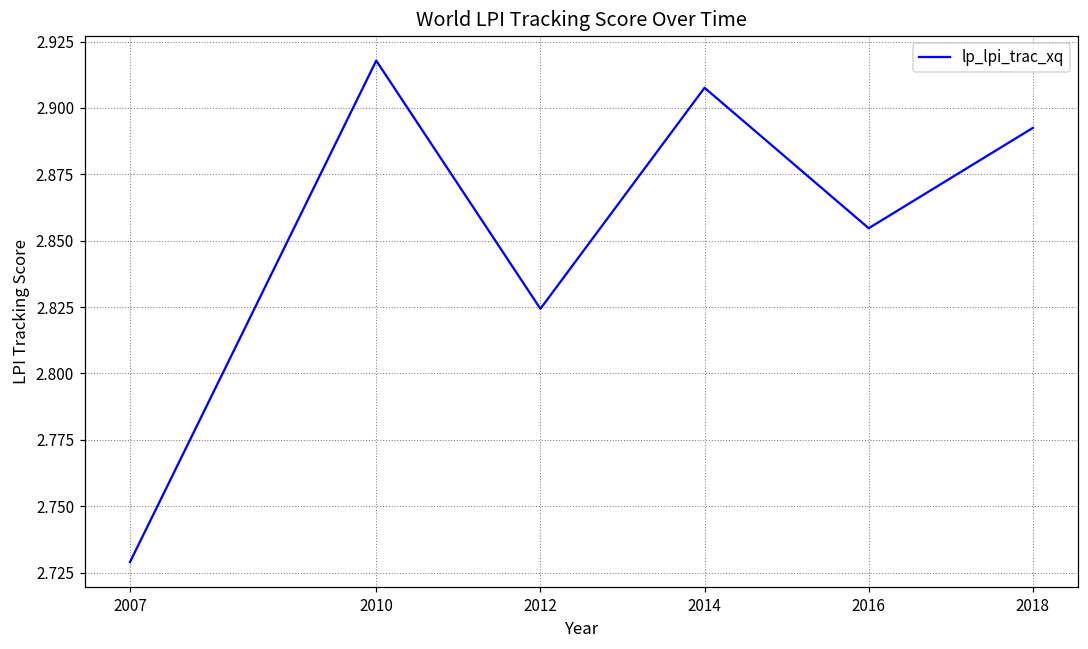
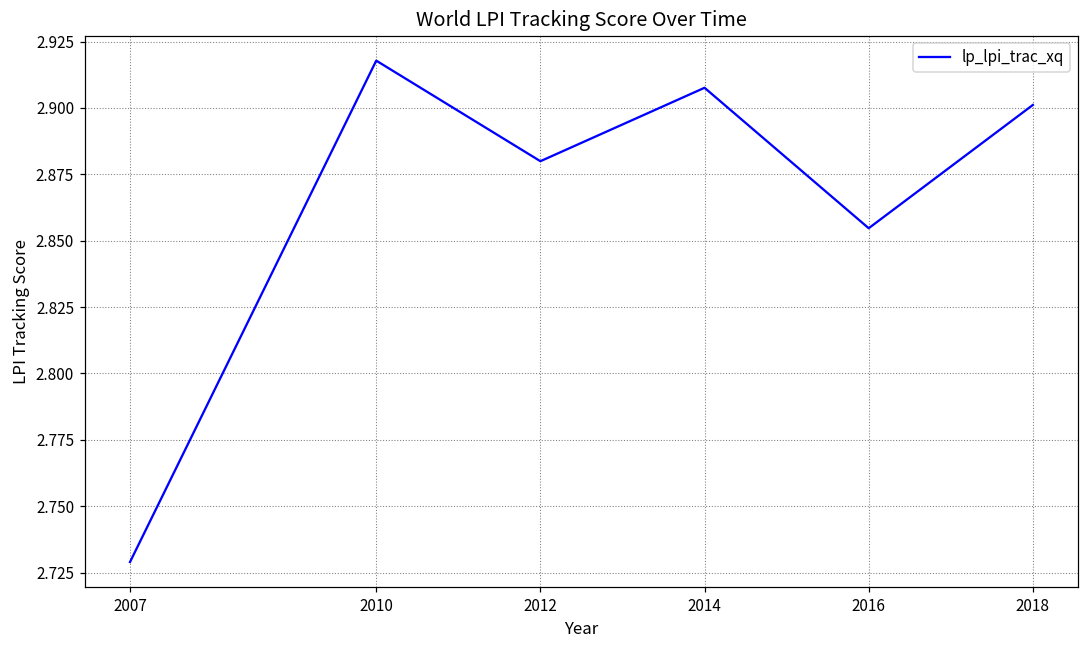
  {
    "2007": 2.729,
    "2010": 2.918,
-   "2012": 2.824,
+   "2012": 2.880,
    "2014": 2.908,
    "2016": 2.855,
-   "2018": 2.892
+   "2018": 2.901
  }
